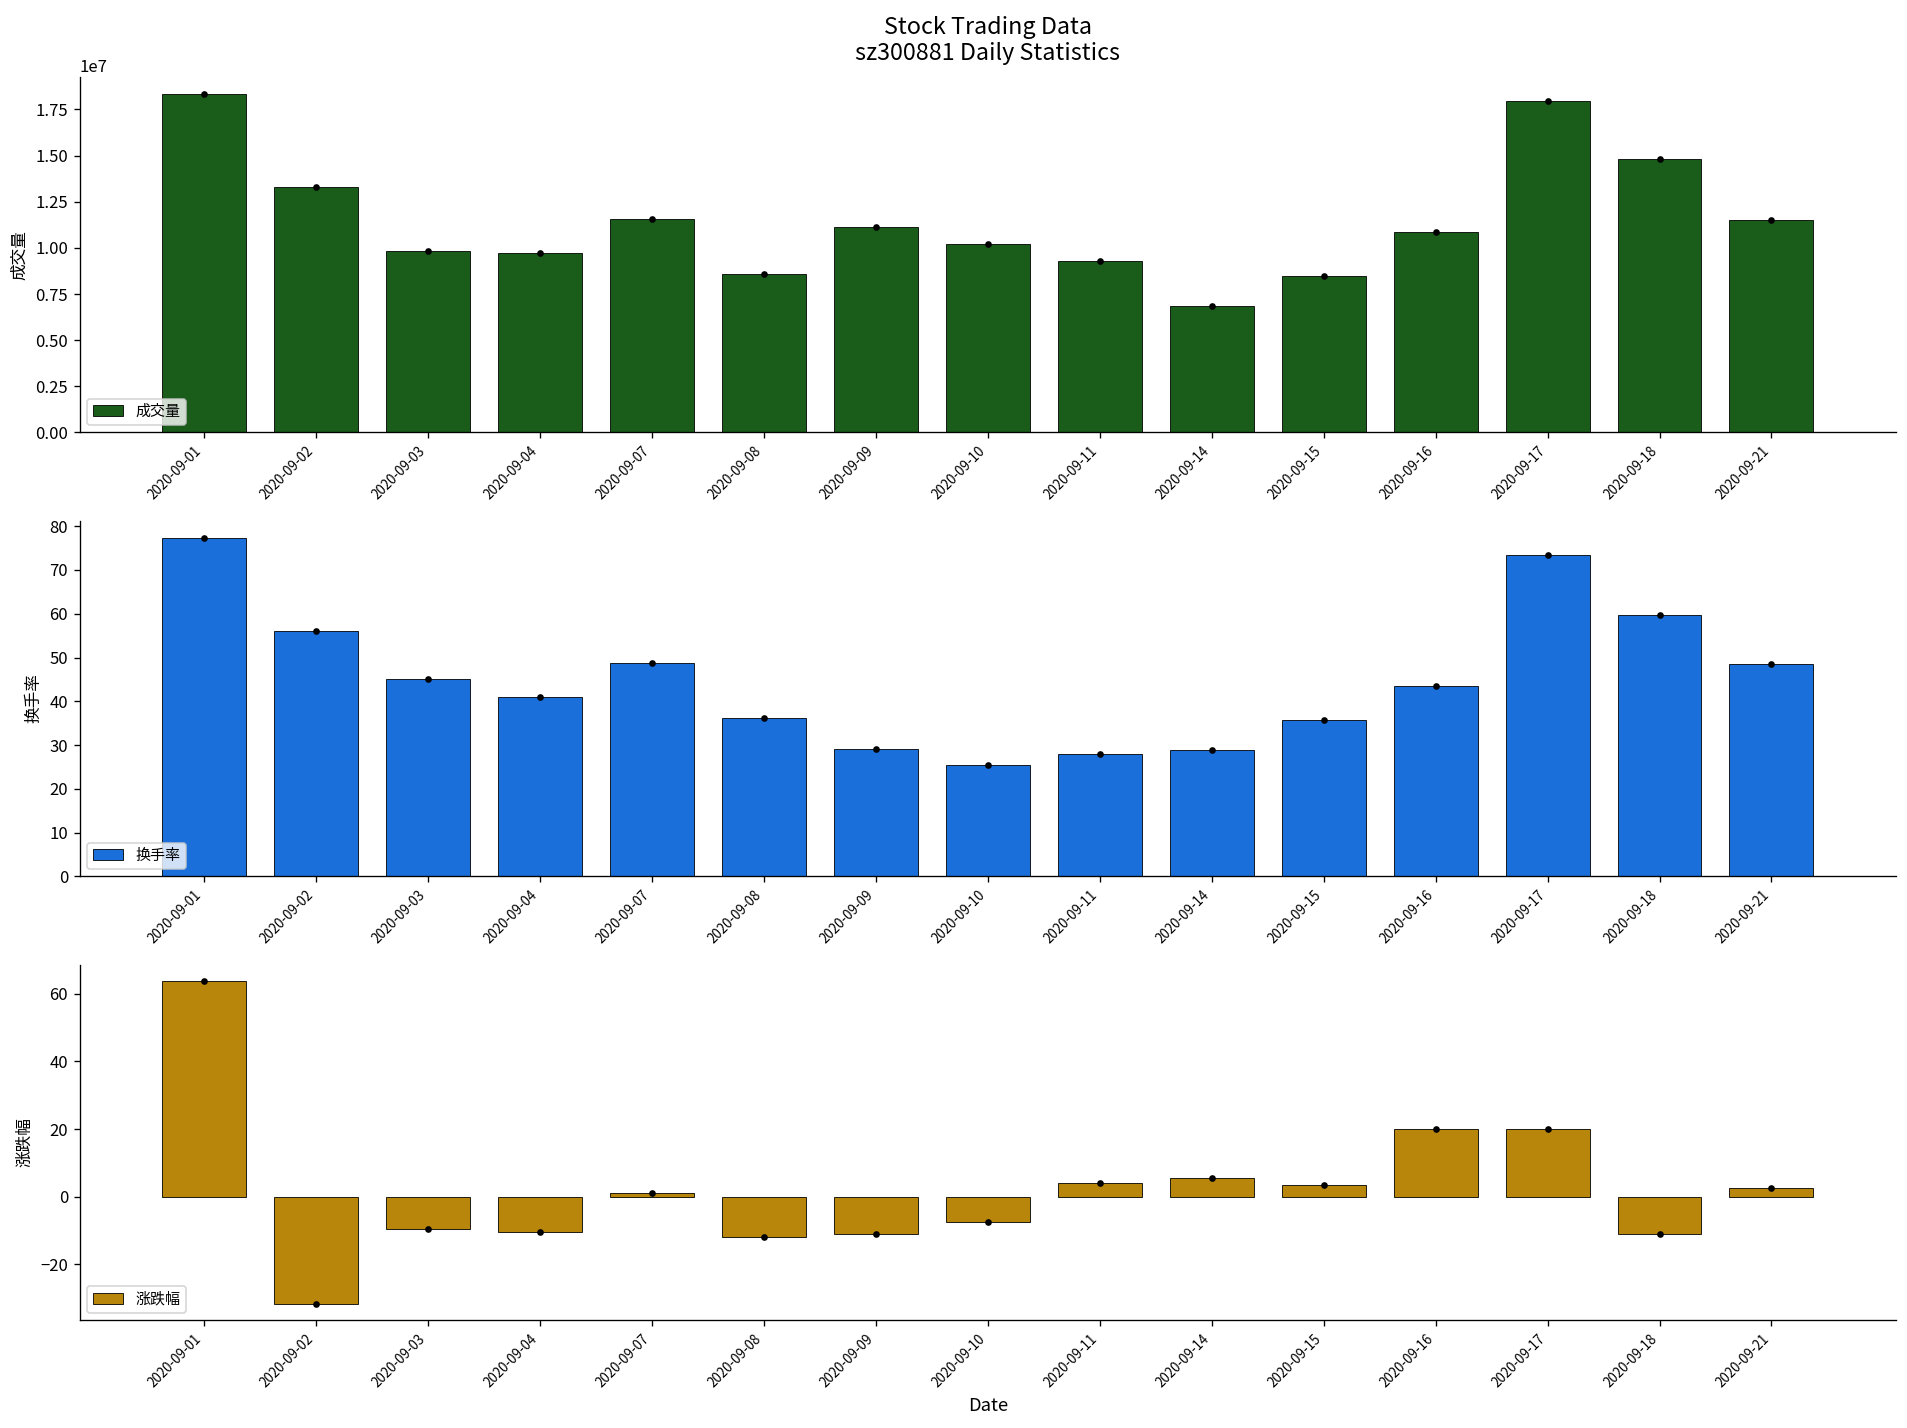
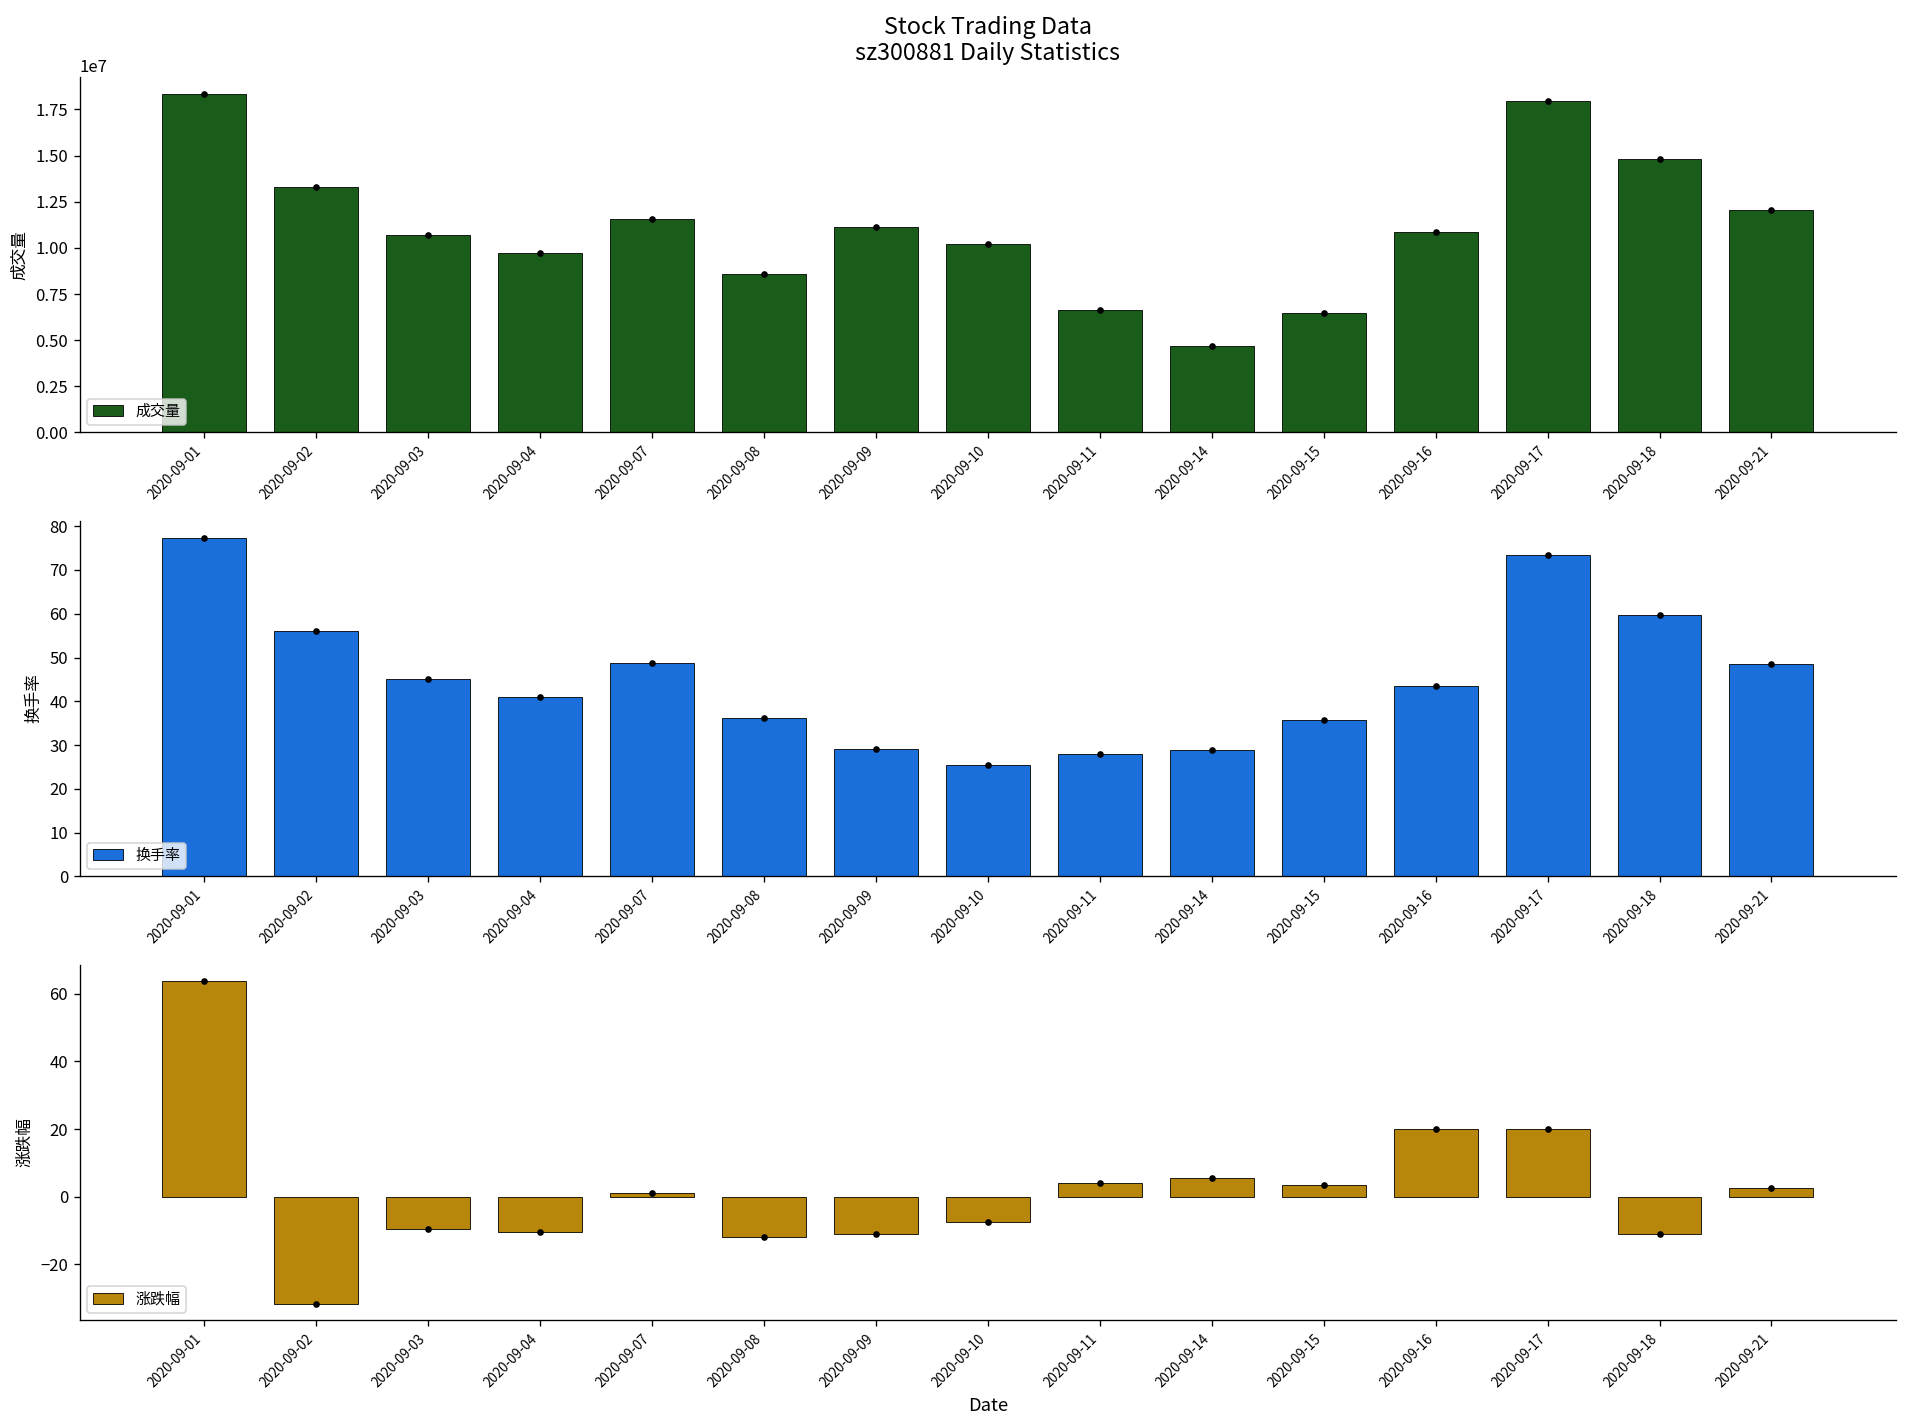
  {
    "Stock Trading Data sz300881 Daily Statistics": {
      "成交量": {
        "2020-09-01": 18300000,
        "2020-09-02": 13300000,
-       "2020-09-03": 9800000,
+       "2020-09-03": 10700000,
        "2020-09-04": 9700000,
        "2020-09-07": 11500000,
        "2020-09-08": 8600000,
        "2020-09-09": 11100000,
        "2020-09-10": 10200000,
-       "2020-09-11": 9300000,
-       "2020-09-14": 6900000,
-       "2020-09-15": 8500000,
+       "2020-09-11": 6600000,
+       "2020-09-14": 4700000,
+       "2020-09-15": 6500000,
        "2020-09-16": 10800000,
        "2020-09-17": 18000000,
        "2020-09-18": 14800000,
-       "2020-09-21": 11500000
+       "2020-09-21": 12100000
      }
    }
  }
